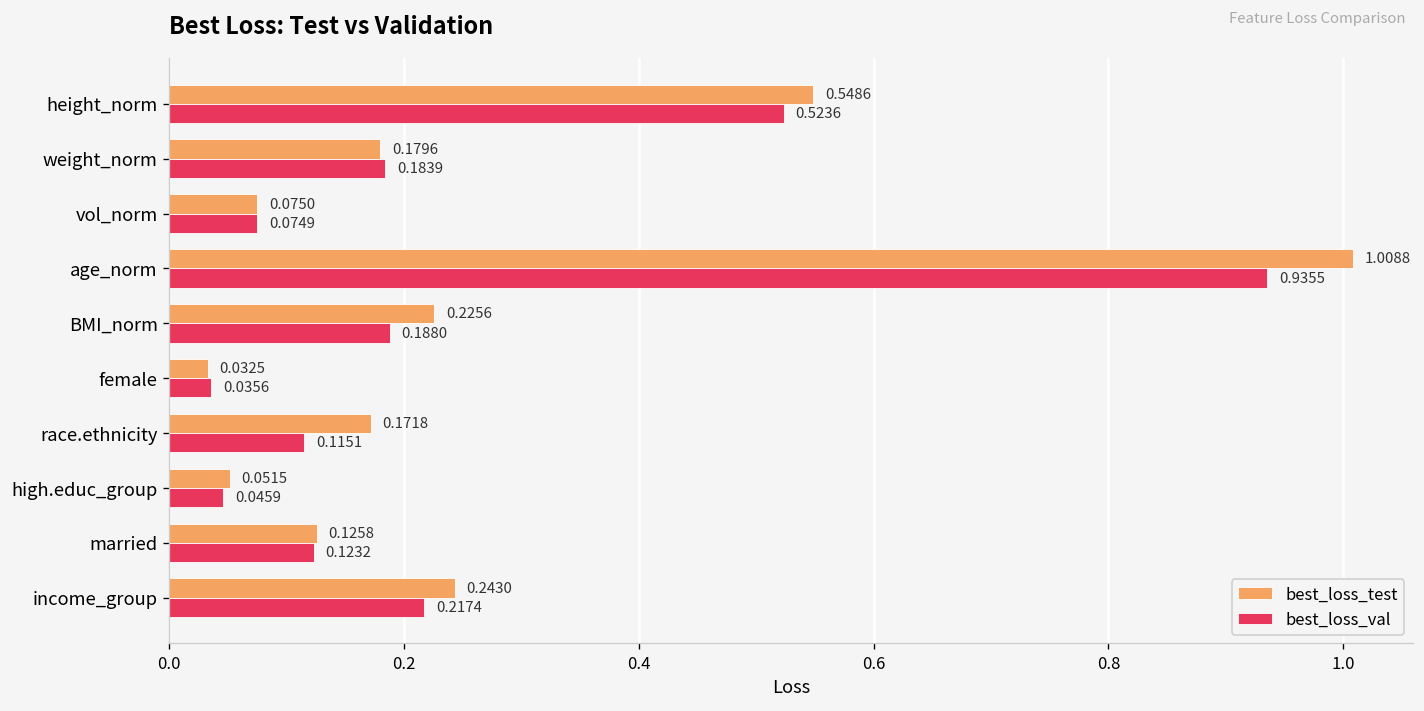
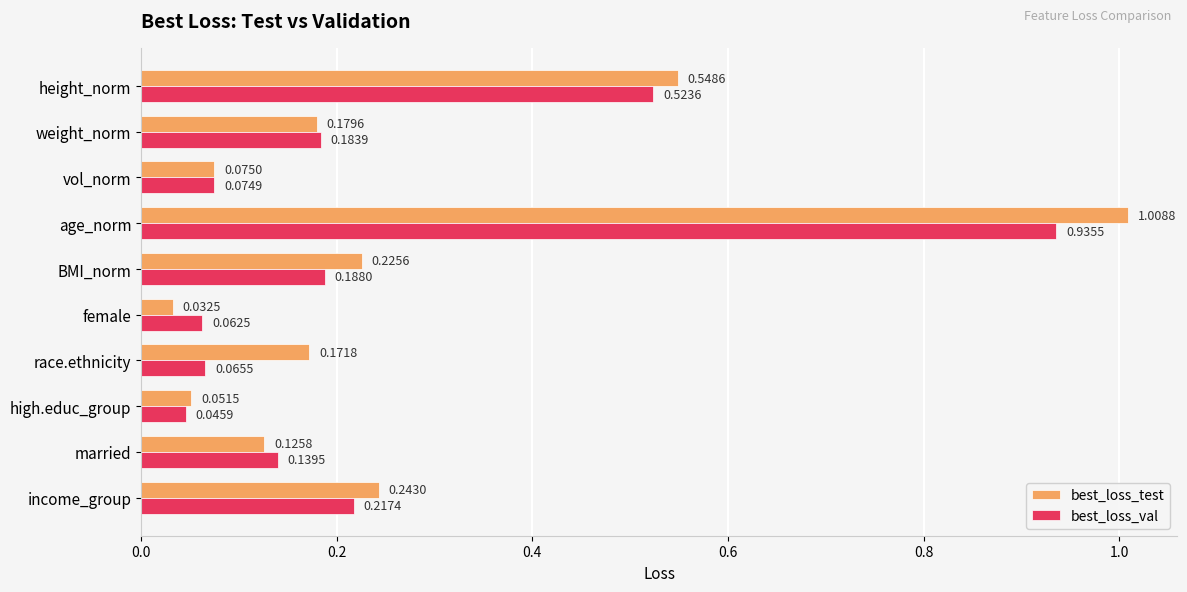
  {
    "best_loss_test": {
      "height_norm": 0.5486,
      "weight_norm": 0.1796,
      "vol_norm": 0.0750,
      "age_norm": 1.0088,
      "BMI_norm": 0.2256,
      "female": 0.0325,
      "race.ethnicity": 0.1718,
      "high.educ_group": 0.0515,
      "married": 0.1258,
      "income_group": 0.2430
    },
    "best_loss_val": {
      "height_norm": 0.5236,
      "weight_norm": 0.1839,
      "vol_norm": 0.0749,
      "age_norm": 0.9355,
      "BMI_norm": 0.1880,
-     "female": 0.0356,
-     "race.ethnicity": 0.1151,
+     "female": 0.0625,
+     "race.ethnicity": 0.0655,
      "high.educ_group": 0.0459,
-     "married": 0.1232,
+     "married": 0.1395,
      "income_group": 0.2174
    }
  }
